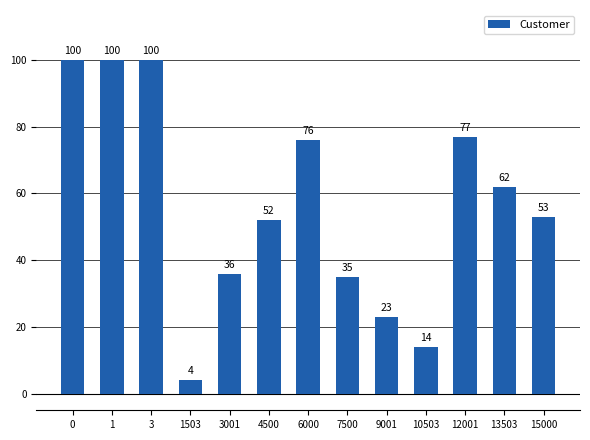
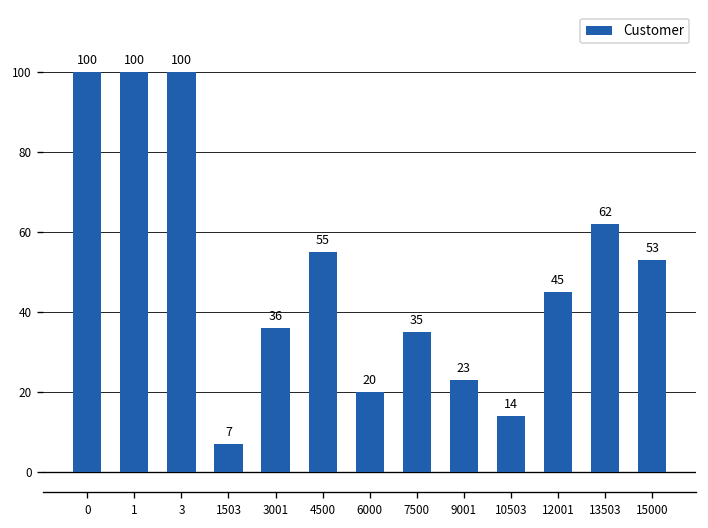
  {
    "0": 100,
    "1": 100,
    "3": 100,
-   "1503": 4,
+   "1503": 7,
    "3001": 36,
-   "4500": 52,
-   "6000": 76,
+   "4500": 55,
+   "6000": 20,
    "7500": 35,
    "9001": 23,
    "10503": 14,
-   "12001": 77,
+   "12001": 45,
    "13503": 62,
    "15000": 53
  }
